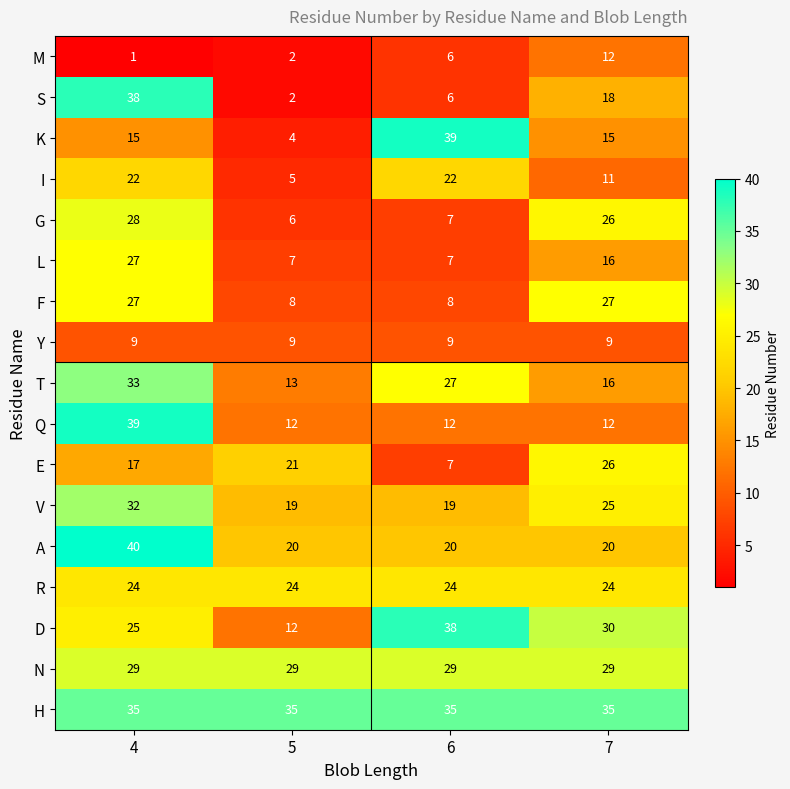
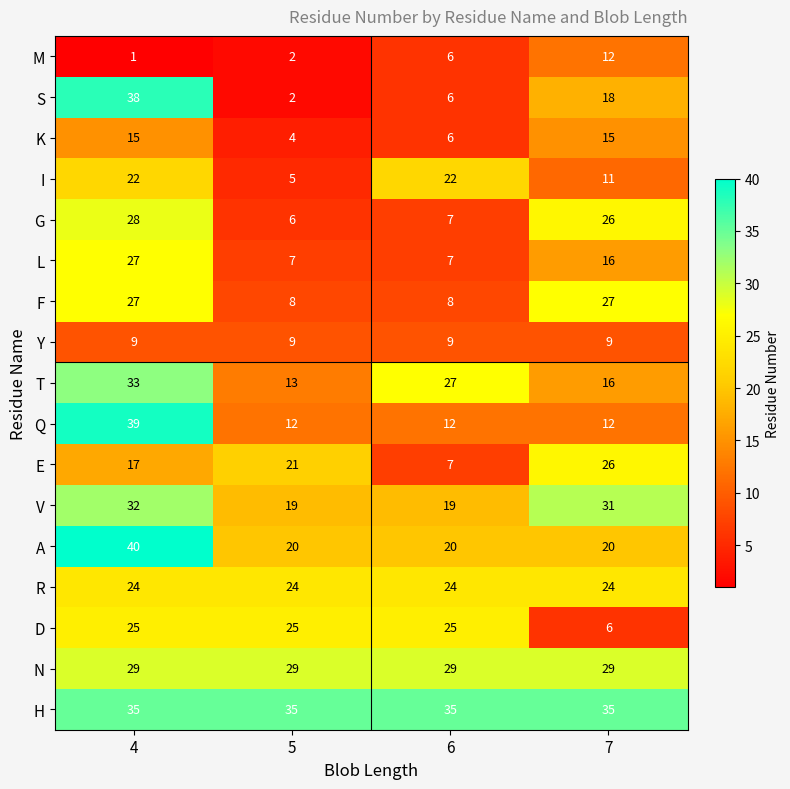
  {
    "M": {
      "4": 1,
      "5": 2,
      "6": 6,
      "7": 12
    },
    "S": {
      "4": 38,
      "5": 2,
      "6": 6,
      "7": 18
    },
    "K": {
      "4": 15,
      "5": 4,
-     "6": 39,
+     "6": 6,
      "7": 15
    },
    "I": {
      "4": 22,
      "5": 5,
      "6": 22,
      "7": 11
    },
    "G": {
      "4": 28,
      "5": 6,
      "6": 7,
      "7": 26
    },
    "L": {
      "4": 27,
      "5": 7,
      "6": 7,
      "7": 16
    },
    "F": {
      "4": 27,
      "5": 8,
      "6": 8,
      "7": 27
    },
    "Y": {
      "4": 9,
      "5": 9,
      "6": 9,
      "7": 9
    },
    "T": {
      "4": 33,
      "5": 13,
      "6": 27,
      "7": 16
    },
    "Q": {
      "4": 39,
      "5": 12,
      "6": 12,
      "7": 12
    },
    "E": {
      "4": 17,
      "5": 21,
      "6": 7,
      "7": 26
    },
    "V": {
      "4": 32,
      "5": 19,
      "6": 19,
-     "7": 25
+     "7": 31
    },
    "A": {
      "4": 40,
      "5": 20,
      "6": 20,
      "7": 20
    },
    "R": {
      "4": 24,
      "5": 24,
      "6": 24,
      "7": 24
    },
    "D": {
      "4": 25,
-     "5": 12,
-     "6": 38,
-     "7": 30
+     "5": 25,
+     "6": 25,
+     "7": 6
    },
    "N": {
      "4": 29,
      "5": 29,
      "6": 29,
      "7": 29
    },
    "H": {
      "4": 35,
      "5": 35,
      "6": 35,
      "7": 35
    }
  }
